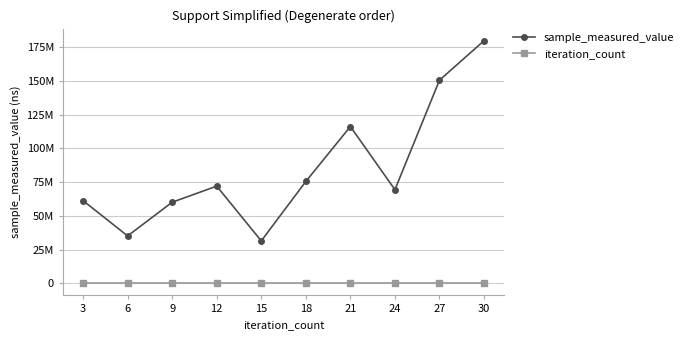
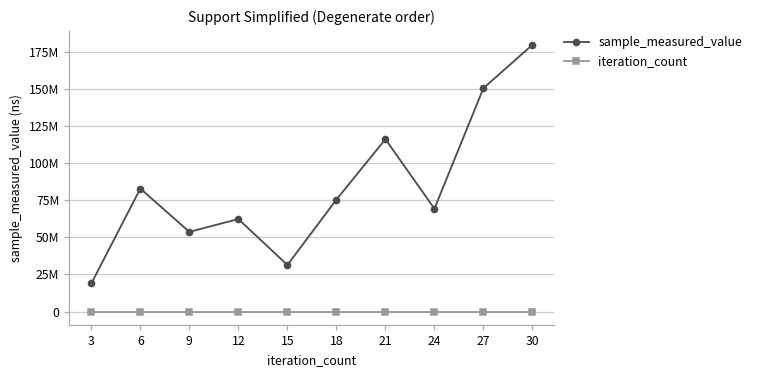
  {
    "sample_measured_value": {
-     "3": 61000000,
-     "6": 35000000,
-     "9": 60000000,
-     "12": 72000000,
+     "3": 19000000,
+     "6": 83000000,
+     "9": 54000000,
+     "12": 62000000,
      "15": 31000000,
      "18": 75000000,
      "21": 116000000,
      "24": 69000000,
      "27": 150000000,
      "30": 180000000
    },
    "iteration_count": {
      "3": 0,
      "6": 0,
      "9": 0,
      "12": 0,
      "15": 0,
      "18": 0,
      "21": 0,
      "24": 0,
      "27": 0,
      "30": 0
    }
  }
